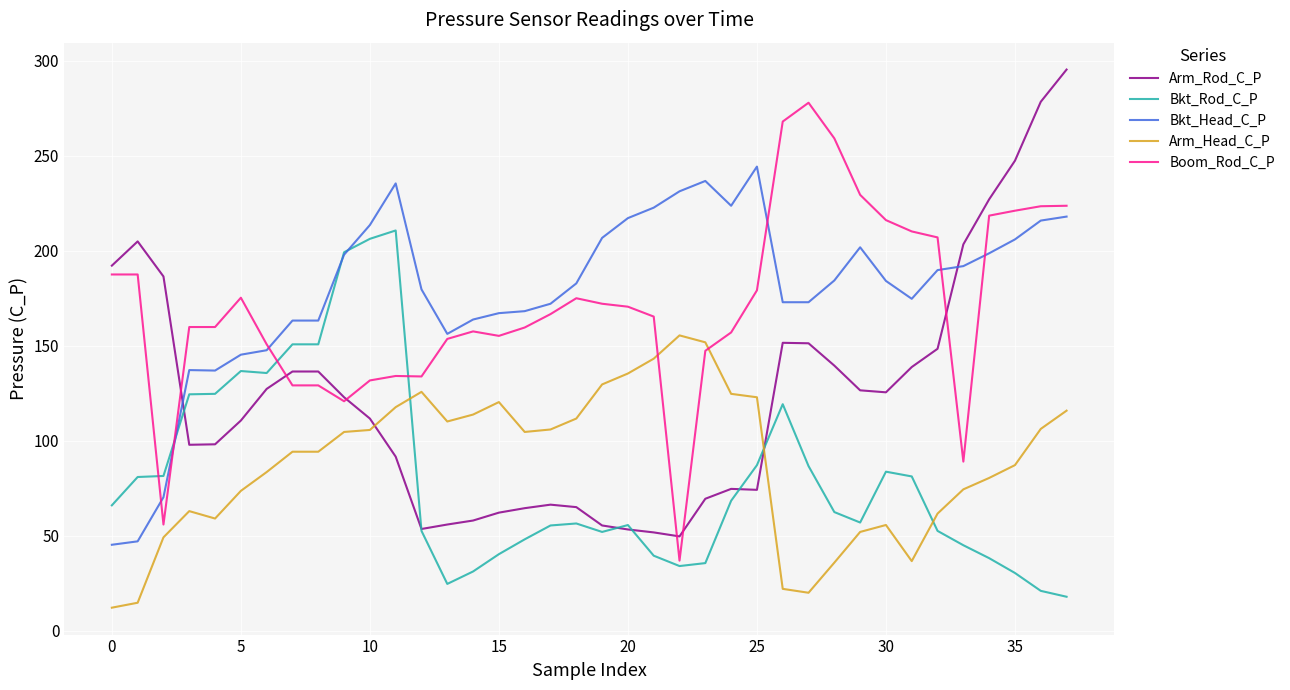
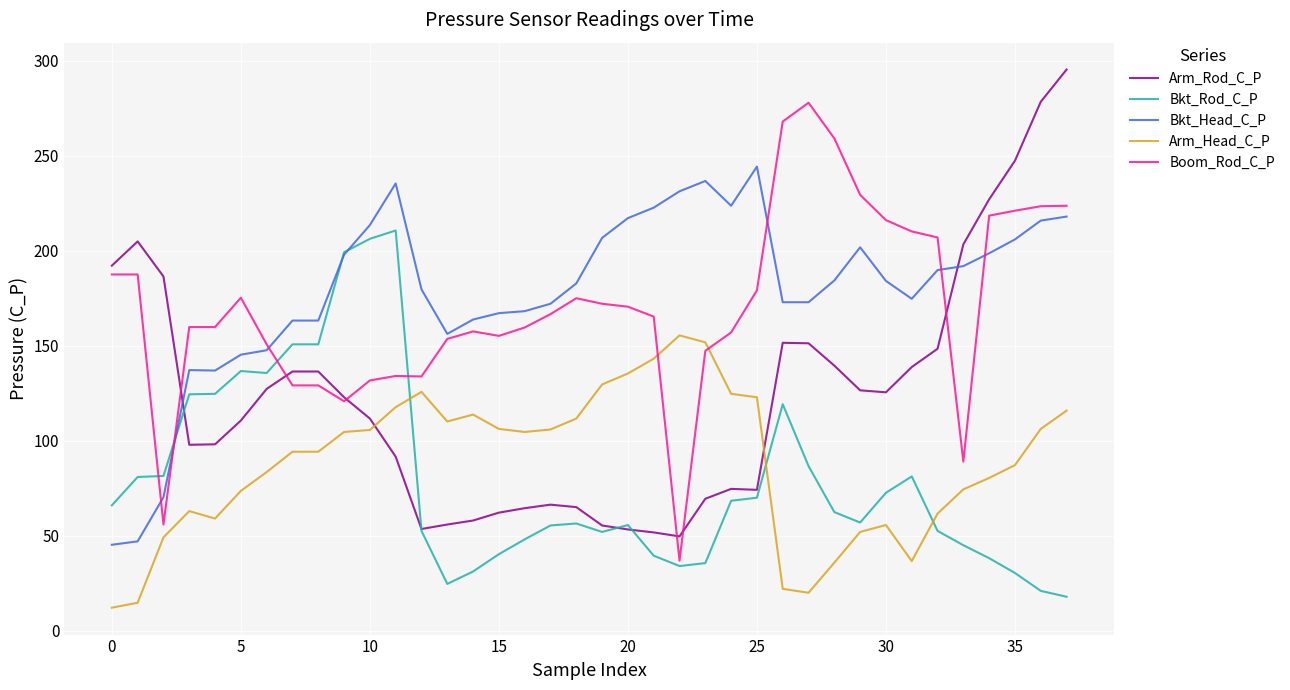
  {
    "Arm_Rod_C_P": {
      "0": 192,
      "5": 111,
      "10": 112,
      "15": 62,
      "20": 53,
      "25": 74,
      "30": 126,
      "35": 247
    },
    "Bkt_Rod_C_P": {
      "0": 66,
      "5": 137,
      "10": 206,
      "15": 40,
      "20": 56,
-     "25": 87,
-     "30": 84,
+     "25": 70,
+     "30": 73,
      "35": 30
    },
    "Bkt_Head_C_P": {
      "0": 45,
      "5": 145,
      "10": 214,
      "15": 167,
      "20": 217,
      "25": 244,
      "30": 184,
      "35": 206
    },
    "Arm_Head_C_P": {
      "0": 12,
      "5": 74,
      "10": 106,
-     "15": 120,
+     "15": 106,
      "20": 135,
      "25": 123,
      "30": 56,
      "35": 87
    },
    "Boom_Rod_C_P": {
      "0": 188,
      "5": 175,
      "10": 132,
      "15": 155,
      "20": 171,
      "25": 179,
      "30": 216,
      "35": 221
    }
  }
